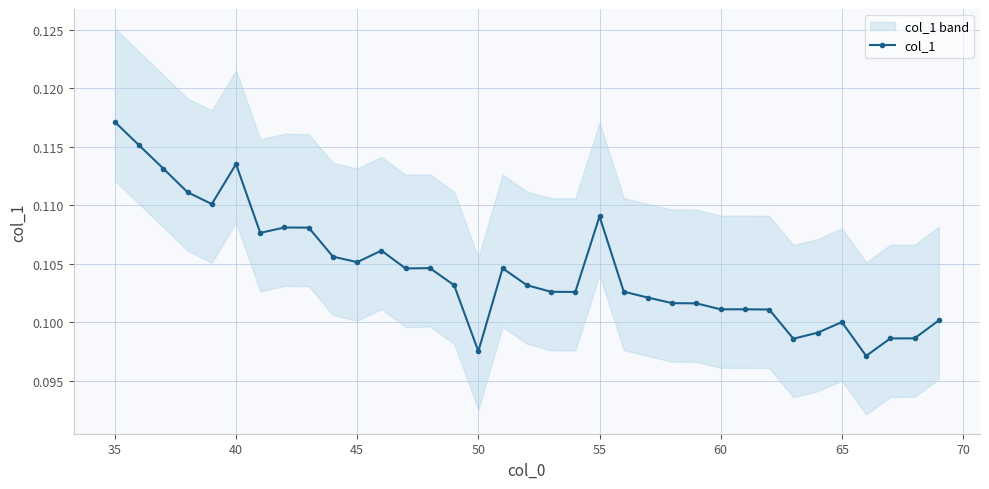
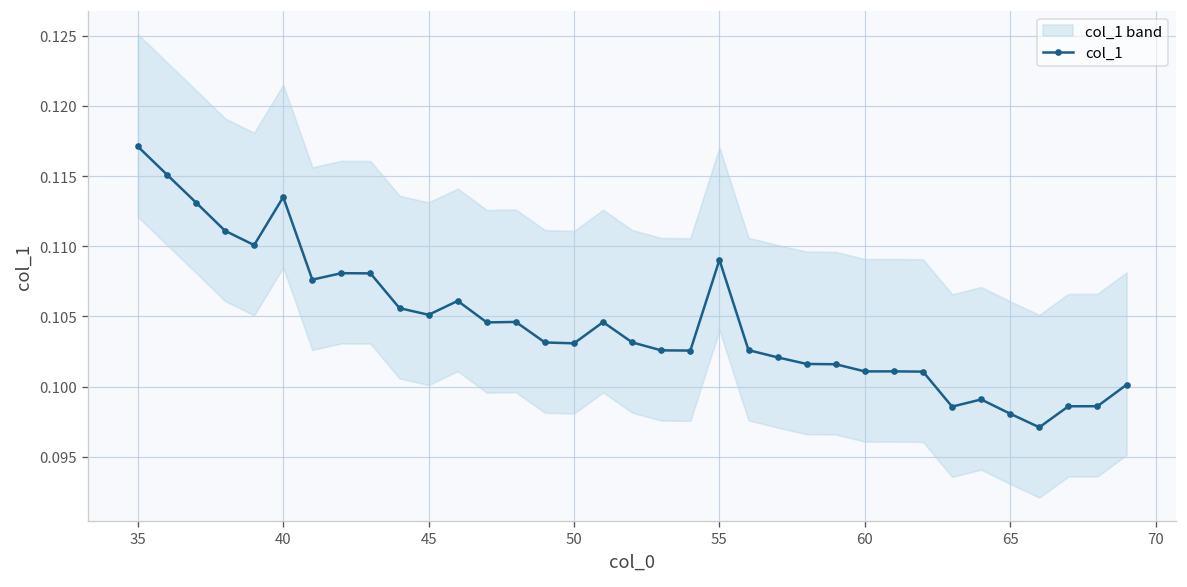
  {
    "col_1": {
      "35": 0.1171,
      "40": 0.1135,
      "45": 0.1051,
-     "50": 0.0975,
+     "50": 0.1031,
      "55": 0.1090,
      "60": 0.1011,
-     "65": 0.1000
+     "65": 0.0981
    }
  }
